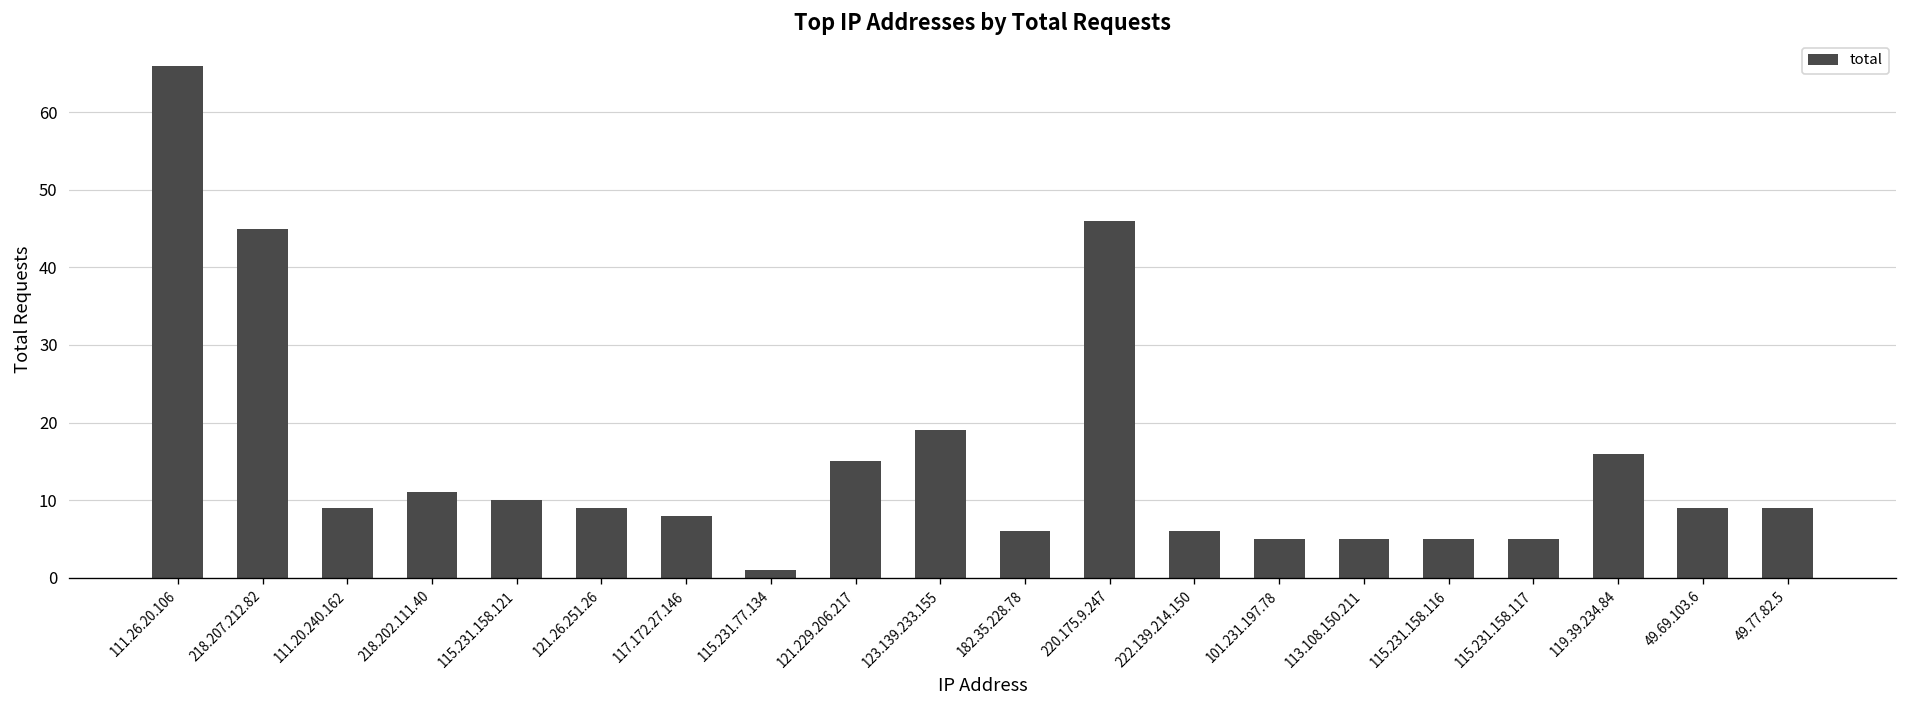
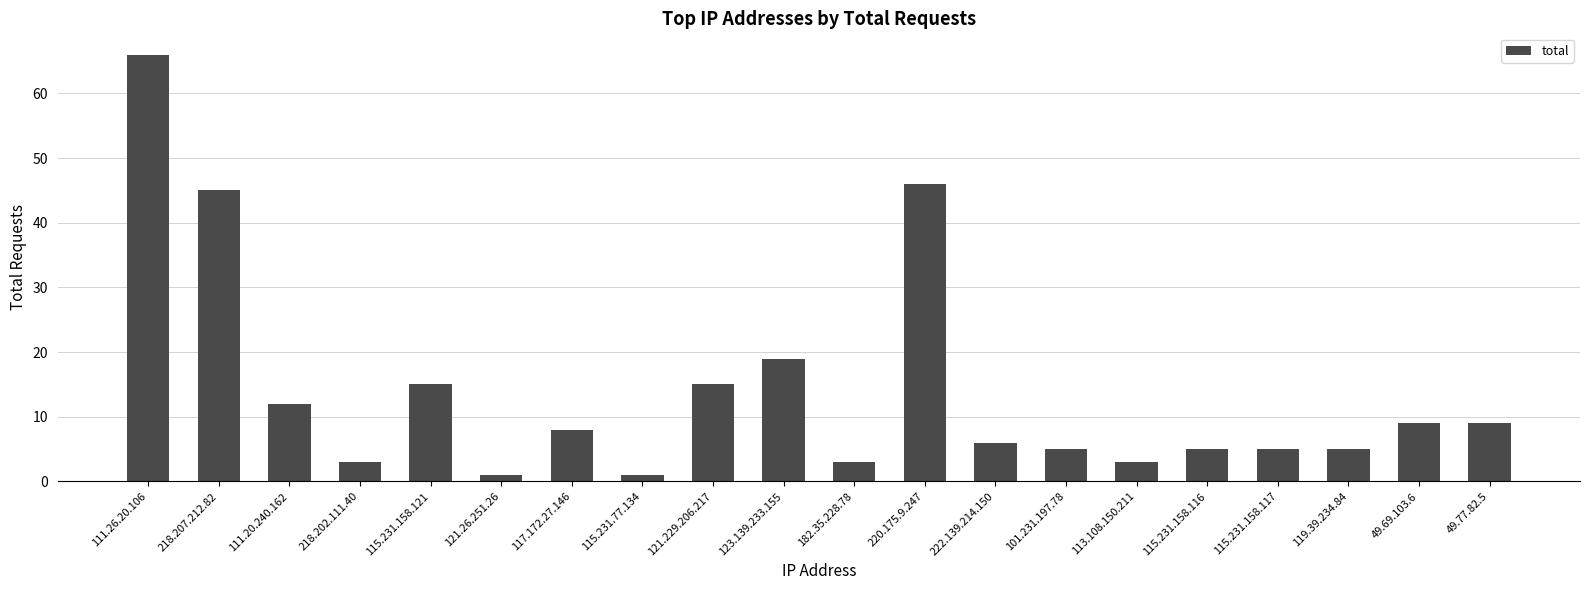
  {
    "111.26.20.106": 66,
    "218.207.212.82": 45,
-   "111.20.240.162": 9,
-   "218.202.111.40": 11,
-   "115.231.158.121": 10,
-   "121.26.251.26": 9,
+   "111.20.240.162": 12,
+   "218.202.111.40": 3,
+   "115.231.158.121": 15,
+   "121.26.251.26": 1,
    "117.172.27.146": 8,
    "115.231.77.134": 1,
    "121.229.206.217": 15,
    "123.139.233.155": 19,
-   "182.35.228.78": 6,
+   "182.35.228.78": 3,
    "220.175.9.247": 46,
    "222.139.214.150": 6,
    "101.231.197.78": 5,
-   "113.108.150.211": 5,
+   "113.108.150.211": 3,
    "115.231.158.116": 5,
    "115.231.158.117": 5,
-   "119.39.234.84": 16,
+   "119.39.234.84": 5,
    "49.69.103.6": 9,
    "49.77.82.5": 9
  }
